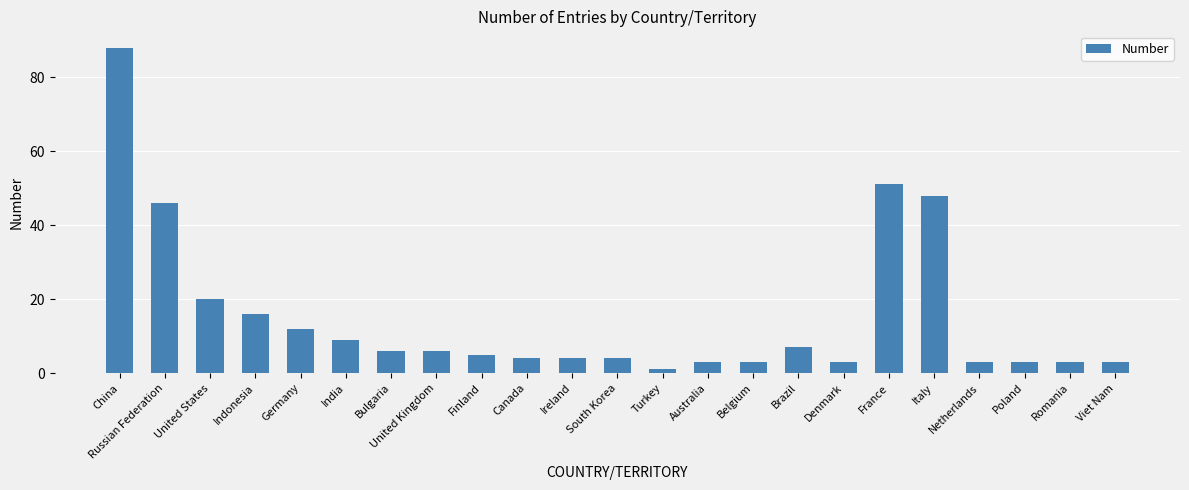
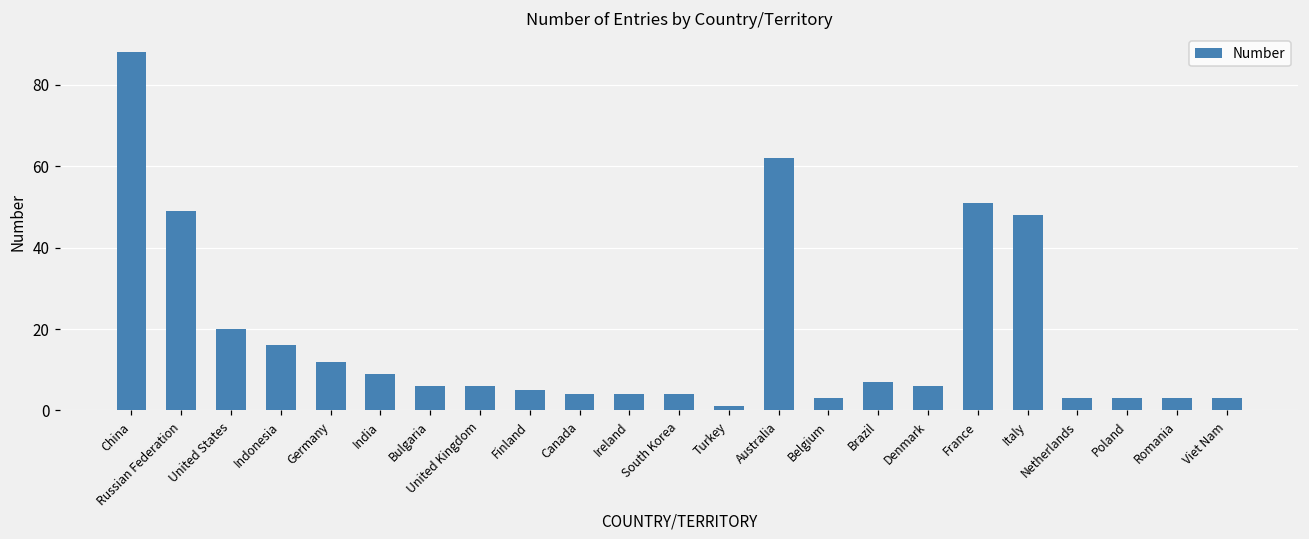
  {
    "China": 88,
-   "Russian Federation": 46,
+   "Russian Federation": 49,
    "United States": 20,
    "Indonesia": 16,
    "Germany": 12,
    "India": 9,
    "Bulgaria": 6,
    "United Kingdom": 6,
    "Finland": 5,
    "Canada": 4,
    "Ireland": 4,
    "South Korea": 4,
    "Turkey": 1,
-   "Australia": 3,
+   "Australia": 62,
    "Belgium": 3,
    "Brazil": 7,
-   "Denmark": 3,
+   "Denmark": 6,
    "France": 51,
    "Italy": 48,
    "Netherlands": 3,
    "Poland": 3,
    "Romania": 3,
    "Viet Nam": 3
  }
